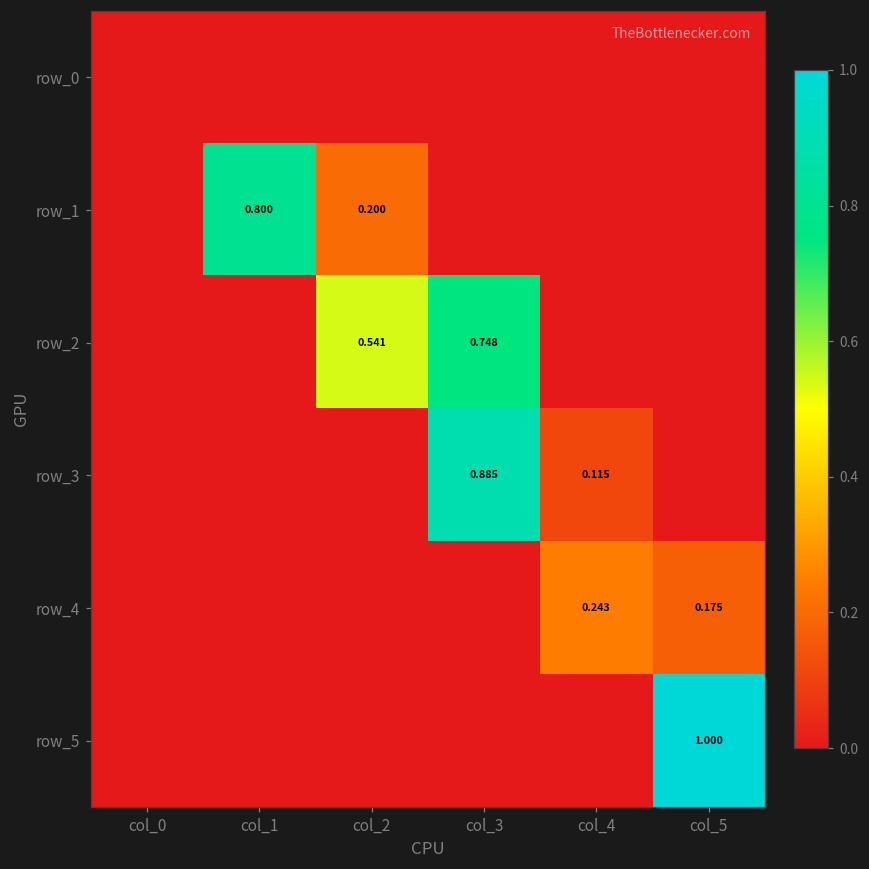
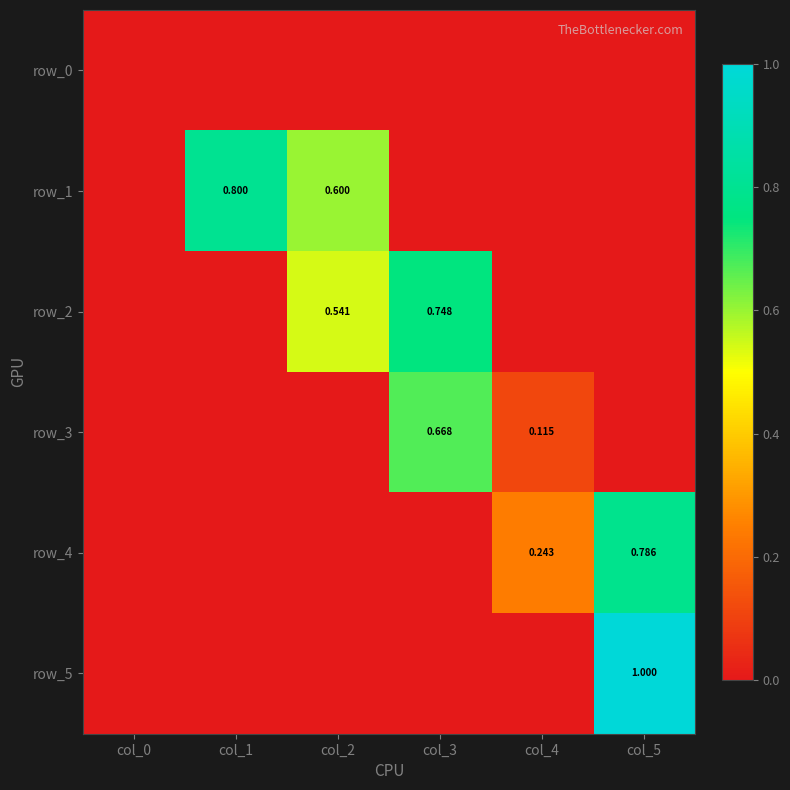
  {
    "row_1": {
      "col_1": 0.800,
-     "col_2": 0.200
+     "col_2": 0.600
    },
    "row_2": {
      "col_2": 0.541,
      "col_3": 0.748
    },
    "row_3": {
-     "col_3": 0.885,
+     "col_3": 0.668,
      "col_4": 0.115
    },
    "row_4": {
      "col_4": 0.243,
-     "col_5": 0.175
+     "col_5": 0.786
    },
    "row_5": {
      "col_5": 1.000
    }
  }
